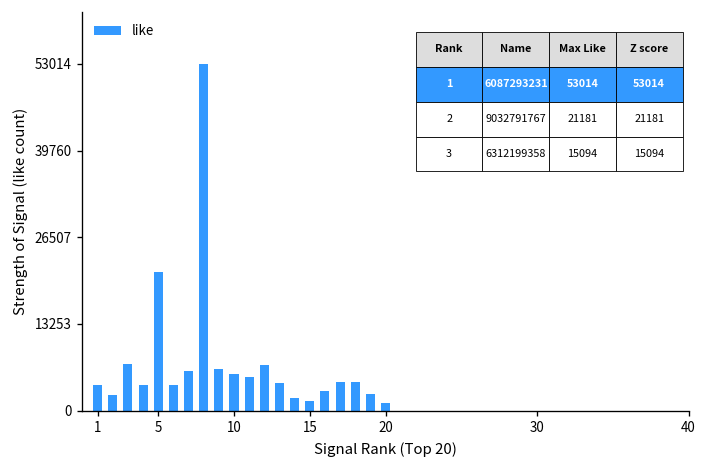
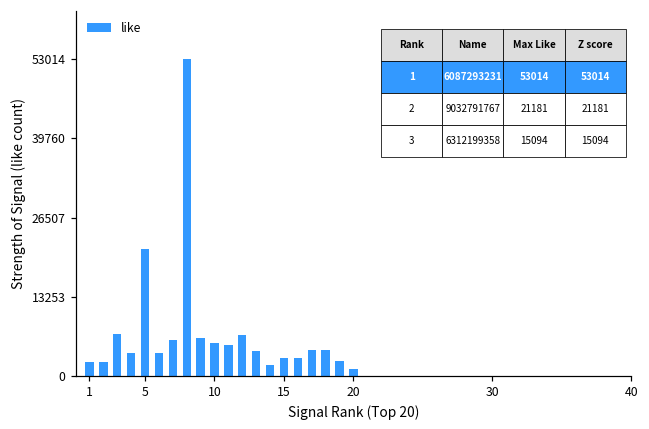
  {
-   "1": 4000,
+   "1": 2000,
    "5": 21000,
    "10": 6000,
-   "15": 1000,
+   "15": 3000,
    "20": 1000
  }
